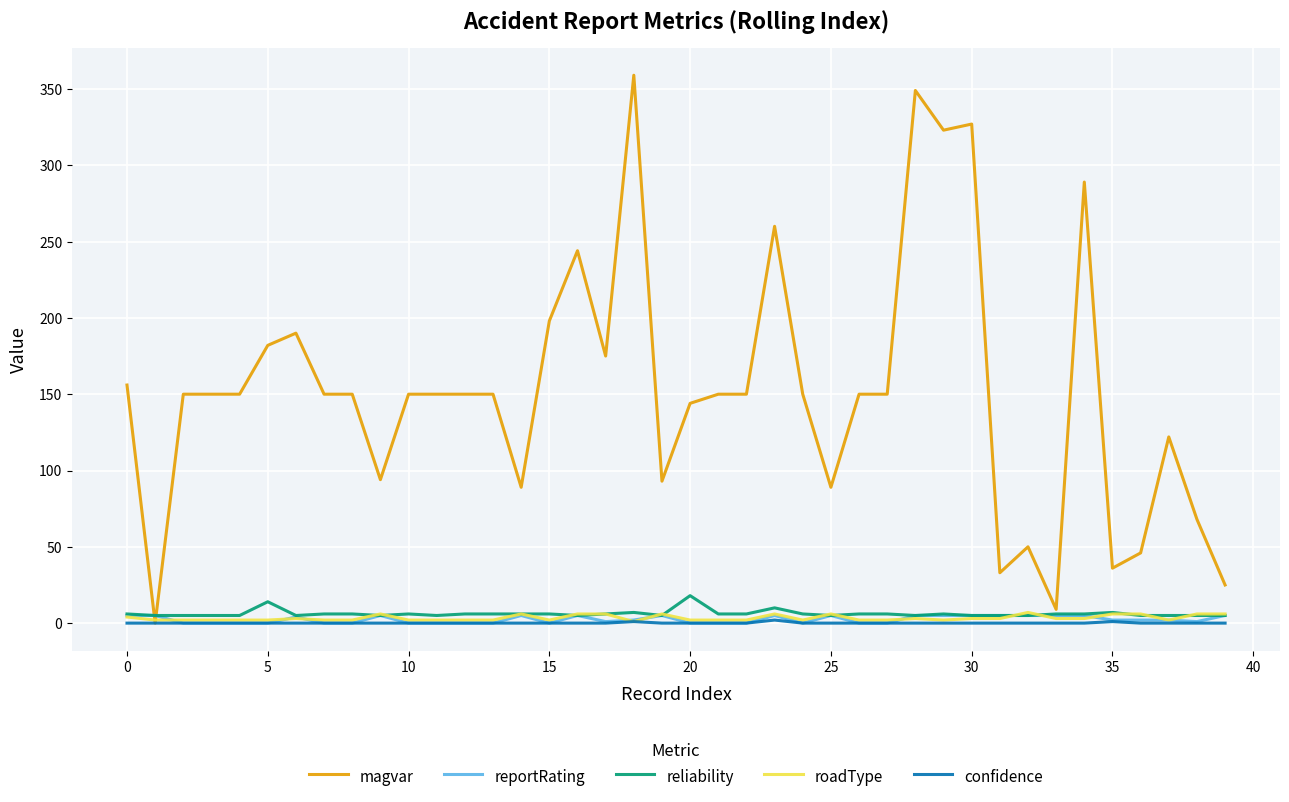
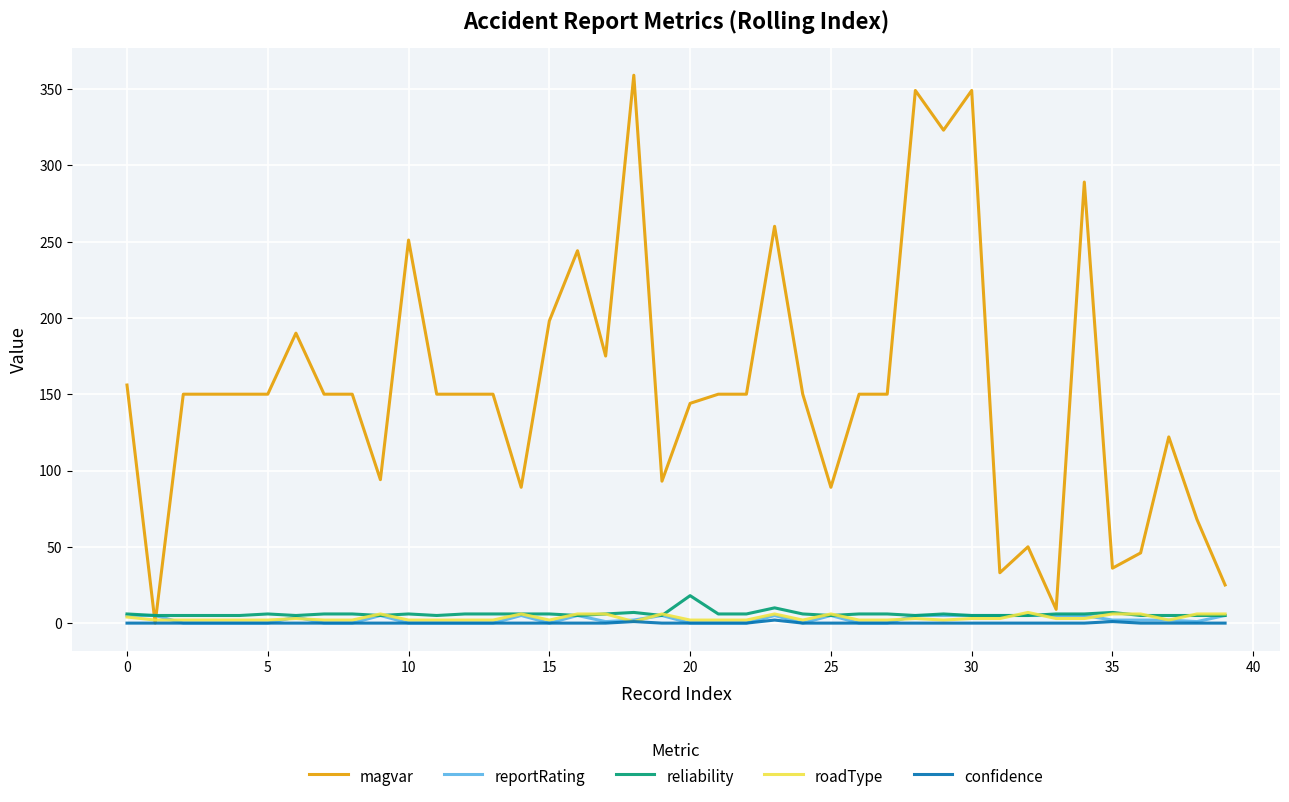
  {
    "magvar": {
      "0": 156,
-     "5": 182,
-     "10": 150,
+     "5": 150,
+     "10": 251,
      "15": 198,
      "20": 144,
      "25": 89,
-     "30": 327,
+     "30": 349,
      "35": 36
    },
    "reliability": {
-     "5": 14,
+     "5": 6,
      "10": 6,
      "15": 6,
      "20": 18
    },
    "roadType": {
      "5": 2,
      "10": 2,
      "15": 2,
      "20": 2,
      "30": 3
    },
    "confidence": {
      "0": 0,
      "25": 0,
      "30": 0
    }
  }
